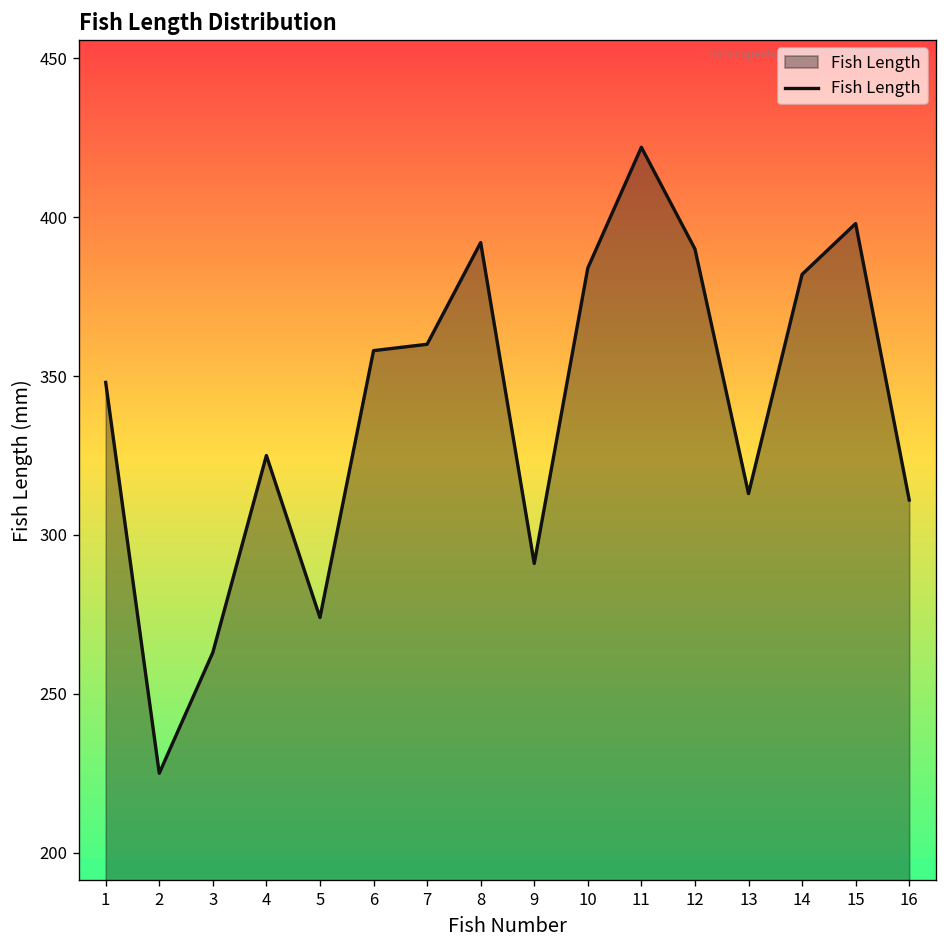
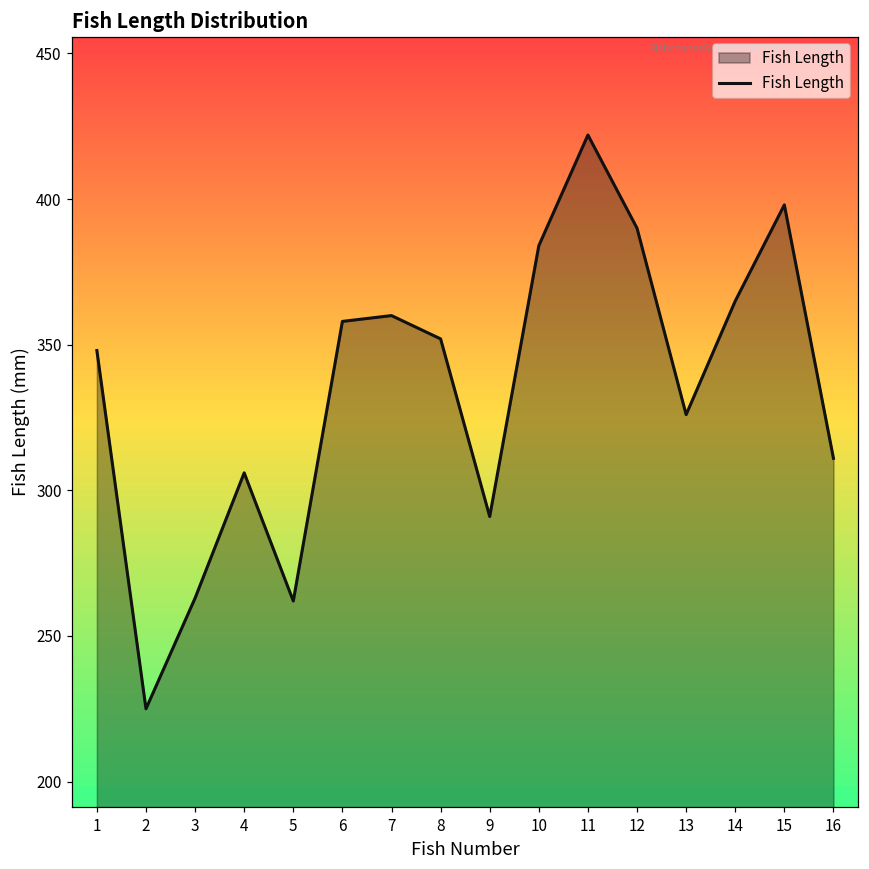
  {
    "1": 348,
    "2": 225,
    "3": 263,
-   "4": 325,
-   "5": 274,
+   "4": 306,
+   "5": 262,
    "6": 358,
    "7": 360,
-   "8": 392,
+   "8": 352,
    "9": 291,
    "10": 384,
    "11": 422,
    "12": 390,
-   "13": 313,
-   "14": 382,
+   "13": 326,
+   "14": 365,
    "15": 398,
    "16": 311
  }
